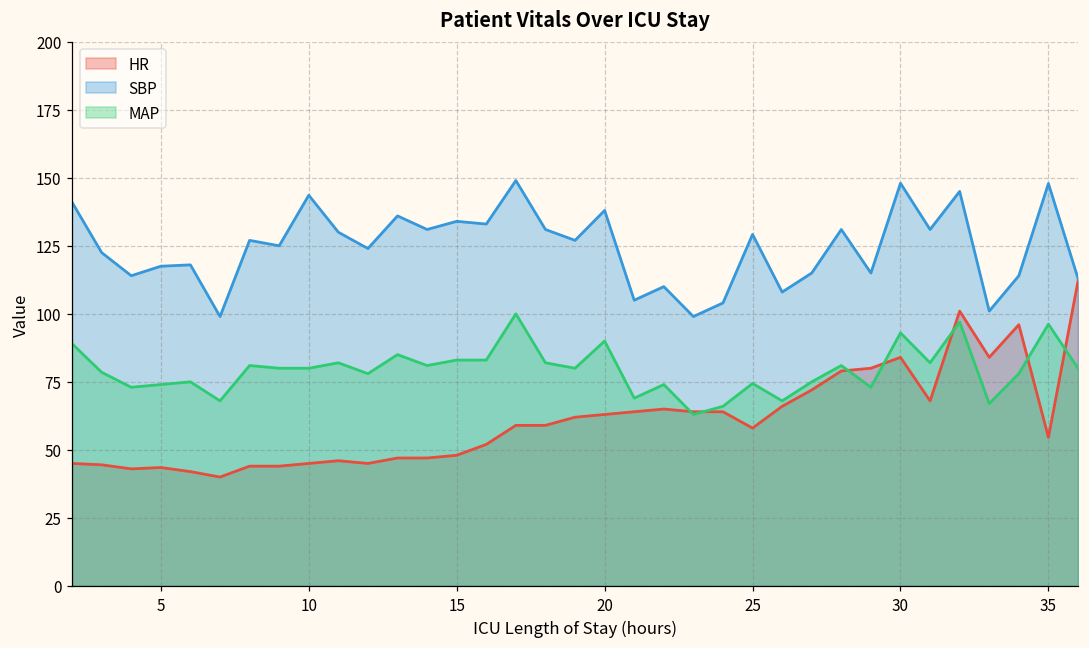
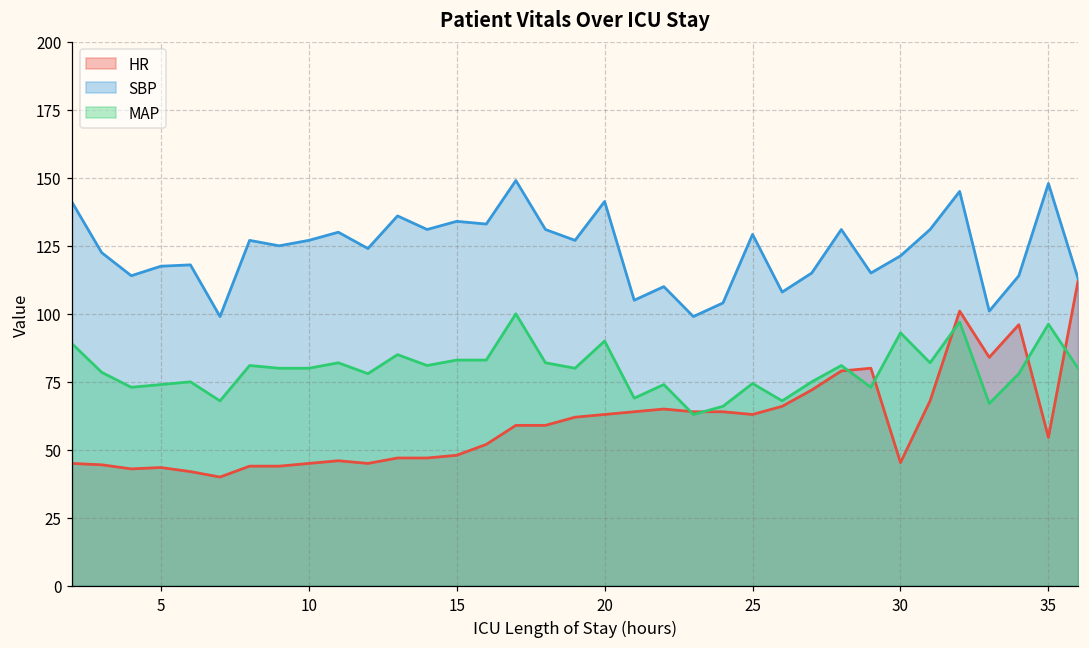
  {
    "HR": {
      "5": 44,
      "10": 45,
      "15": 48,
      "20": 63,
-     "25": 58,
-     "30": 84,
+     "25": 63,
+     "30": 45,
      "35": 55
    },
    "SBP": {
      "5": 118,
-     "10": 144,
+     "10": 127,
      "15": 134,
-     "20": 138,
+     "20": 141,
      "25": 129,
-     "30": 148,
+     "30": 121,
      "35": 148
    },
    "MAP": {
      "5": 74,
      "10": 80,
      "15": 83,
      "20": 90,
      "25": 74,
      "30": 93,
      "35": 96
    }
  }
